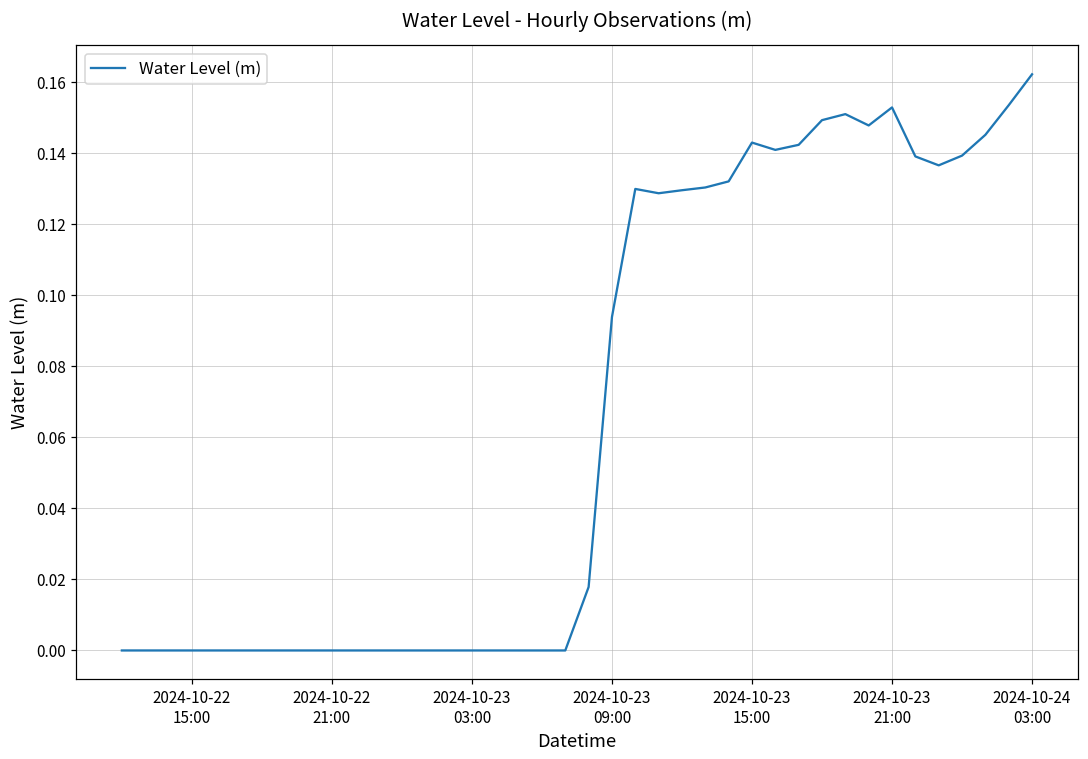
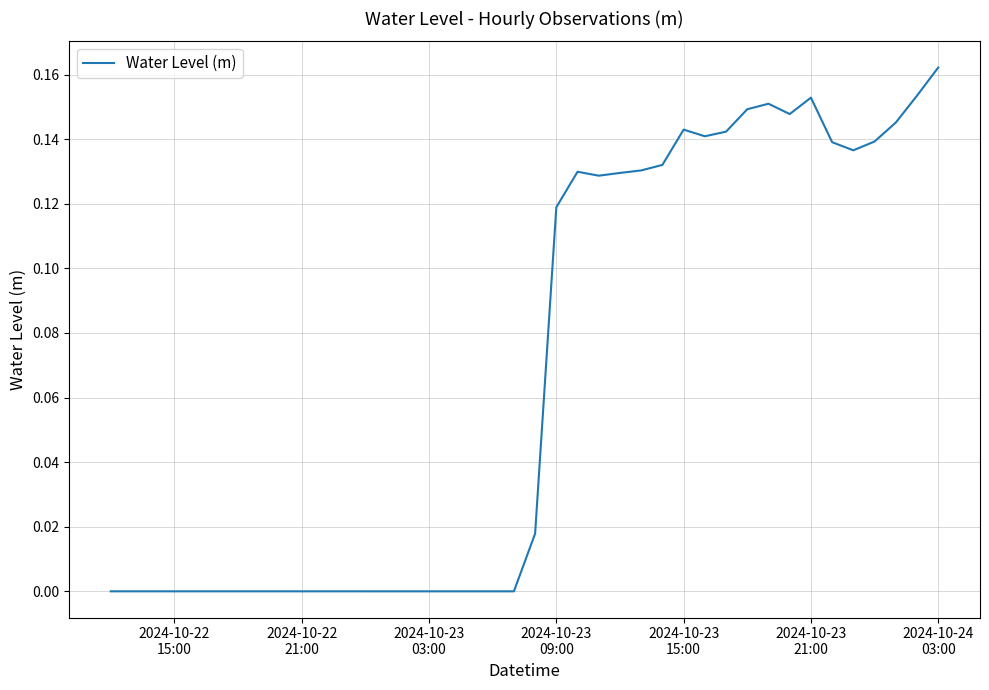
  {
    "2024-10-22 15:00": 0.000,
    "2024-10-22 21:00": 0.000,
    "2024-10-23 03:00": 0.000,
-   "2024-10-23 09:00": 0.094,
+   "2024-10-23 09:00": 0.119,
    "2024-10-23 15:00": 0.143,
    "2024-10-23 21:00": 0.153,
    "2024-10-24 03:00": 0.162
  }
